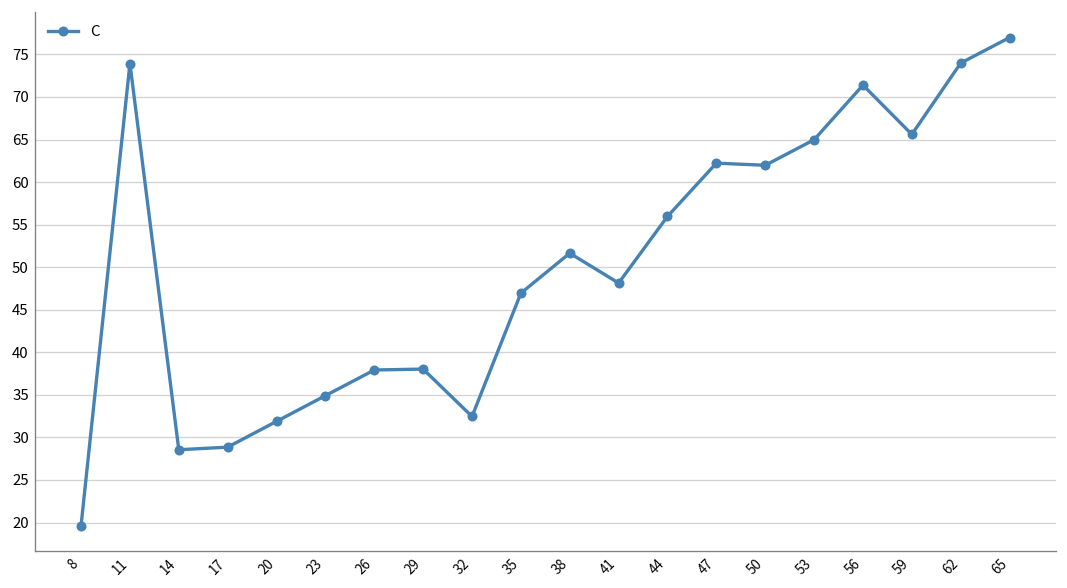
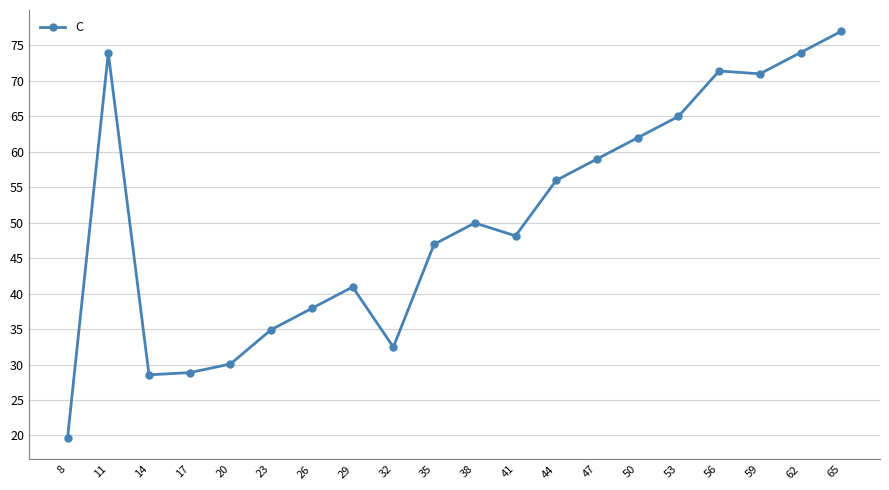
  {
    "8": 20,
    "11": 74,
    "14": 29,
    "17": 29,
-   "20": 32,
+   "20": 30,
    "23": 35,
    "26": 38,
-   "29": 38,
+   "29": 41,
    "32": 32,
    "35": 47,
-   "38": 52,
+   "38": 50,
    "41": 48,
    "44": 56,
-   "47": 62,
+   "47": 59,
    "50": 62,
    "53": 65,
    "56": 71,
-   "59": 66,
+   "59": 71,
    "62": 74,
    "65": 77
  }
